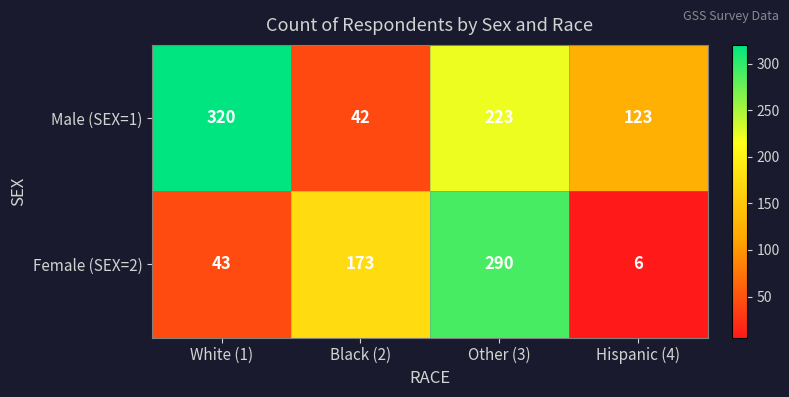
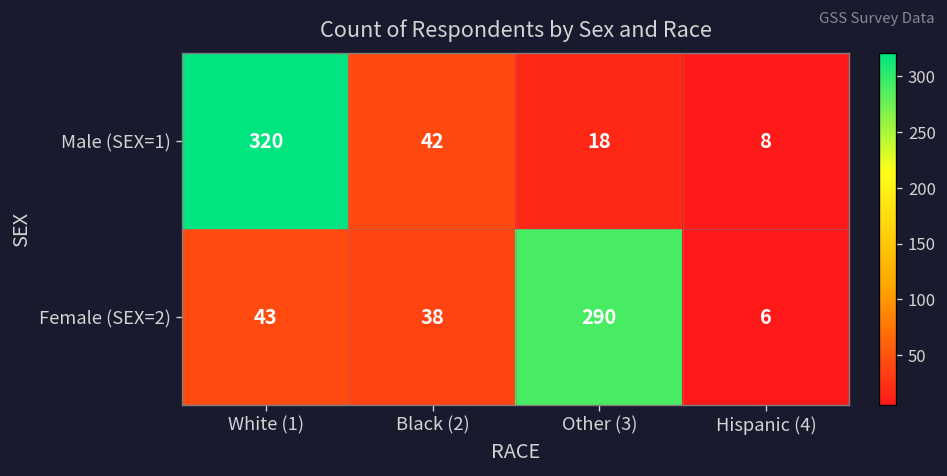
  {
    "Male (SEX=1)": {
      "White (1)": 320,
      "Black (2)": 42,
-     "Other (3)": 223,
-     "Hispanic (4)": 123
+     "Other (3)": 18,
+     "Hispanic (4)": 8
    },
    "Female (SEX=2)": {
      "White (1)": 43,
-     "Black (2)": 173,
+     "Black (2)": 38,
      "Other (3)": 290,
      "Hispanic (4)": 6
    }
  }
